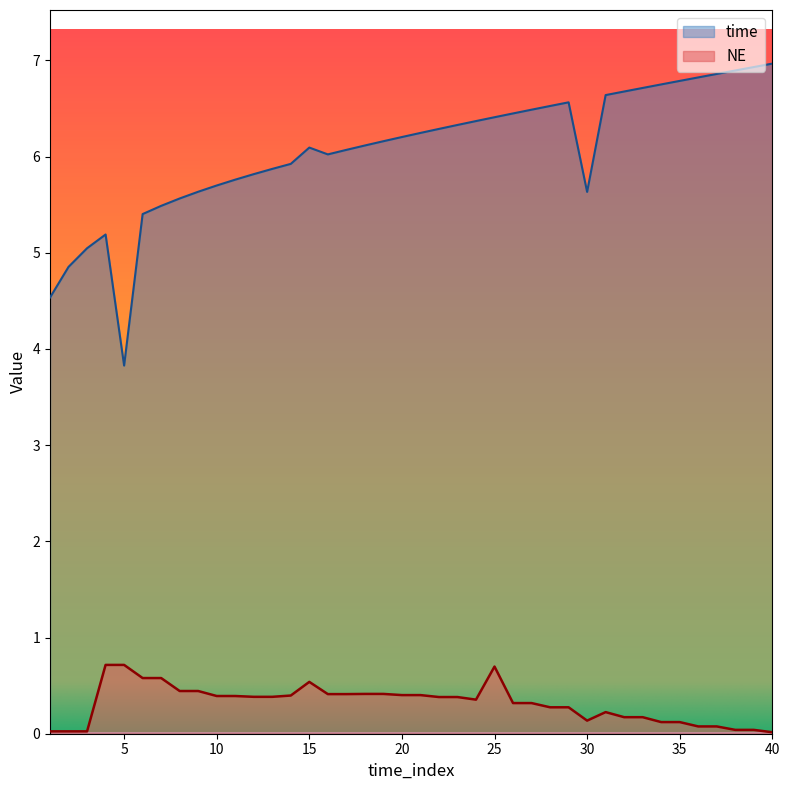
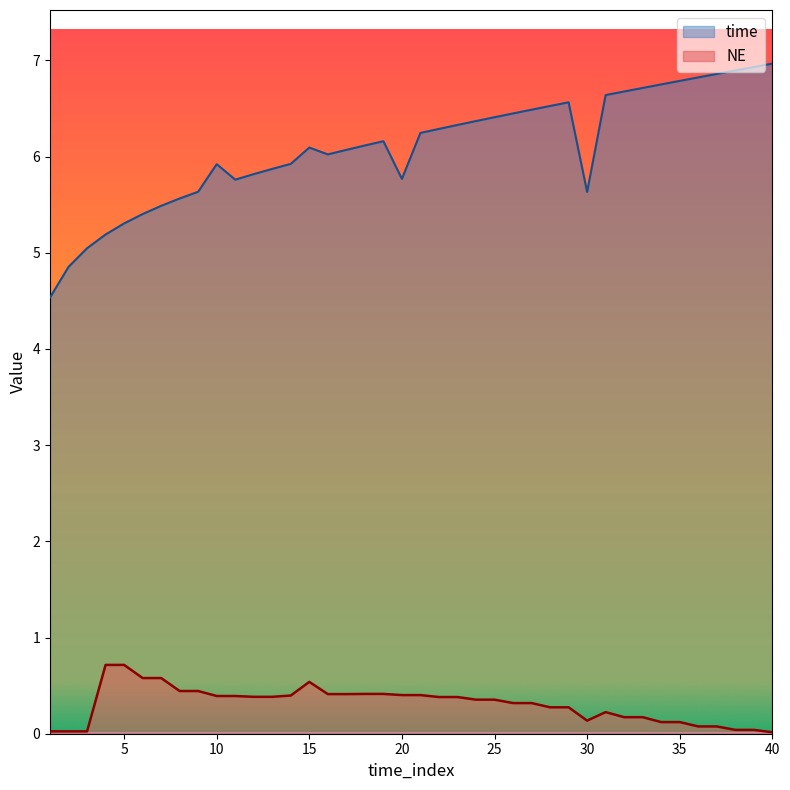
  {
    "time": {
-     "5": 3.8,
-     "10": 5.7,
+     "5": 5.3,
+     "10": 5.9,
      "15": 6.1,
-     "20": 6.2,
+     "20": 5.8,
      "25": 6.4,
      "30": 5.6,
      "35": 6.8,
      "40": 7.0
    },
    "NE": {
      "5": 0.7,
      "10": 0.4,
      "15": 0.5,
      "20": 0.4,
-     "25": 0.7,
+     "25": 0.4,
      "30": 0.1,
      "35": 0.1,
      "40": 0.0
    }
  }
